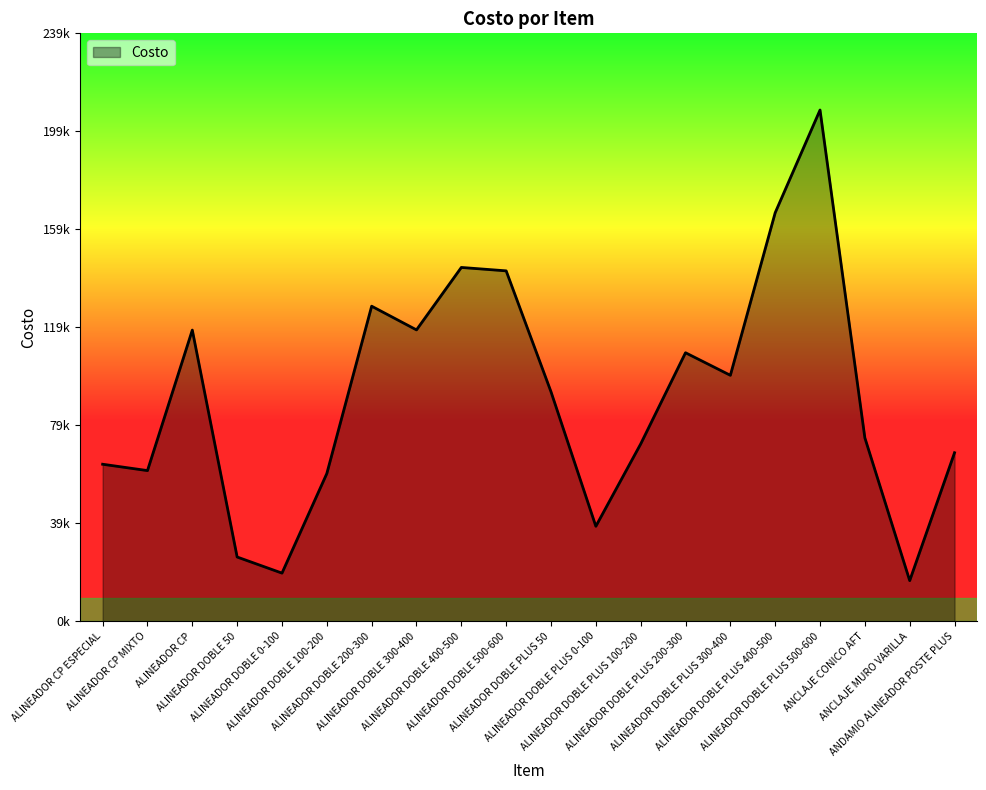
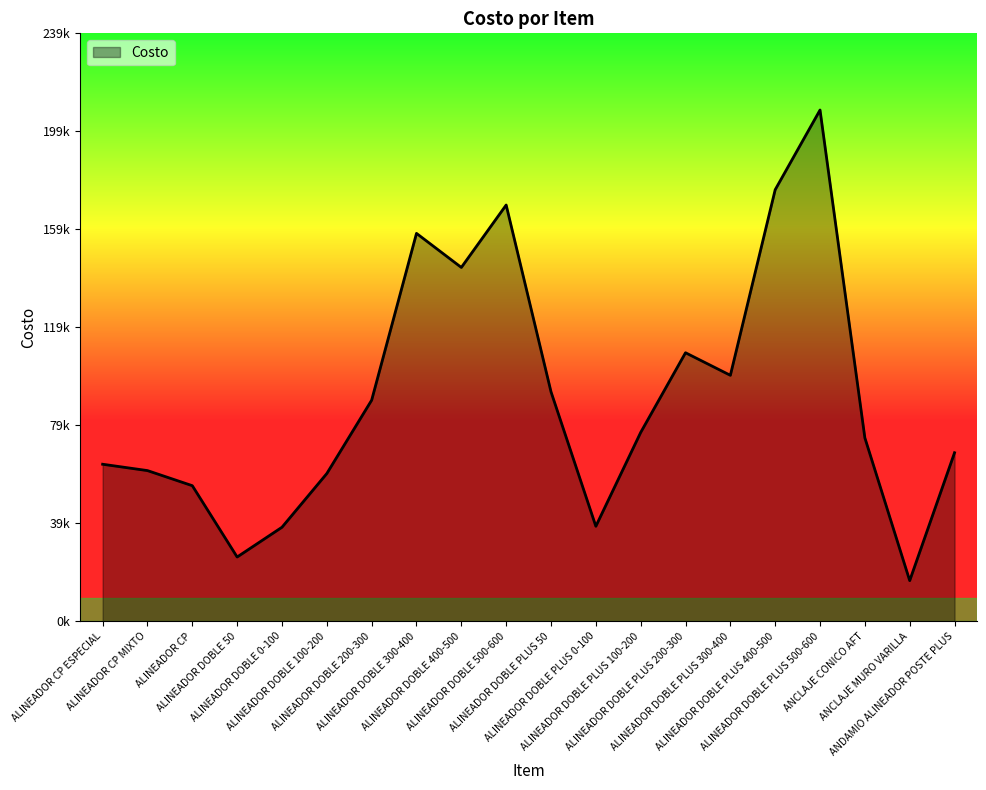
  {
    "ALINEADOR CP ESPECIAL": 64000,
    "ALINEADOR CP MIXTO": 61000,
-   "ALINEADOR CP": 118000,
+   "ALINEADOR CP": 55000,
    "ALINEADOR DOBLE 50": 26000,
-   "ALINEADOR DOBLE 0-100": 20000,
+   "ALINEADOR DOBLE 0-100": 38000,
    "ALINEADOR DOBLE 100-200": 60000,
-   "ALINEADOR DOBLE 200-300": 128000,
-   "ALINEADOR DOBLE 300-400": 119000,
+   "ALINEADOR DOBLE 200-300": 90000,
+   "ALINEADOR DOBLE 300-400": 158000,
    "ALINEADOR DOBLE 400-500": 144000,
-   "ALINEADOR DOBLE 500-600": 143000,
+   "ALINEADOR DOBLE 500-600": 169000,
    "ALINEADOR DOBLE PLUS 50": 93000,
    "ALINEADOR DOBLE PLUS 0-100": 39000,
-   "ALINEADOR DOBLE PLUS 100-200": 72000,
+   "ALINEADOR DOBLE PLUS 100-200": 77000,
    "ALINEADOR DOBLE PLUS 200-300": 109000,
    "ALINEADOR DOBLE PLUS 300-400": 100000,
-   "ALINEADOR DOBLE PLUS 400-500": 166000,
+   "ALINEADOR DOBLE PLUS 400-500": 176000,
    "ALINEADOR DOBLE PLUS 500-600": 208000,
    "ANCLAJE CONICO AFT": 75000,
    "ANCLAJE MURO VARILLA": 17000,
    "ANDAMIO ALINEADOR POSTE PLUS": 69000
  }
